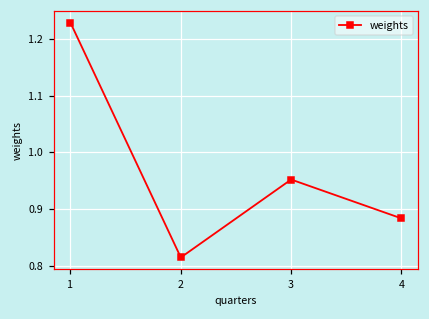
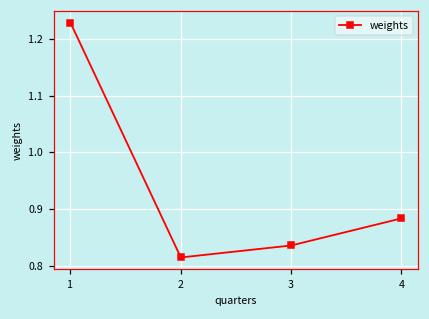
  {
    "1": 1.23,
    "2": 0.81,
-   "3": 0.95,
+   "3": 0.84,
    "4": 0.88
  }
